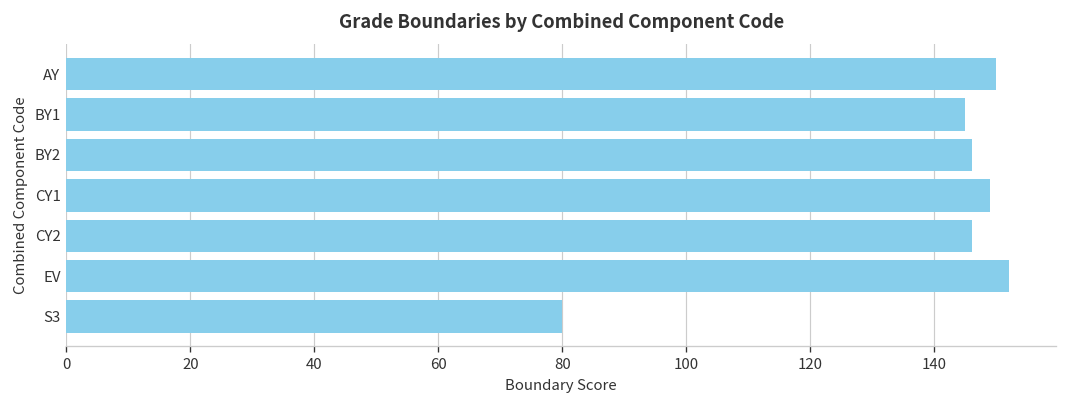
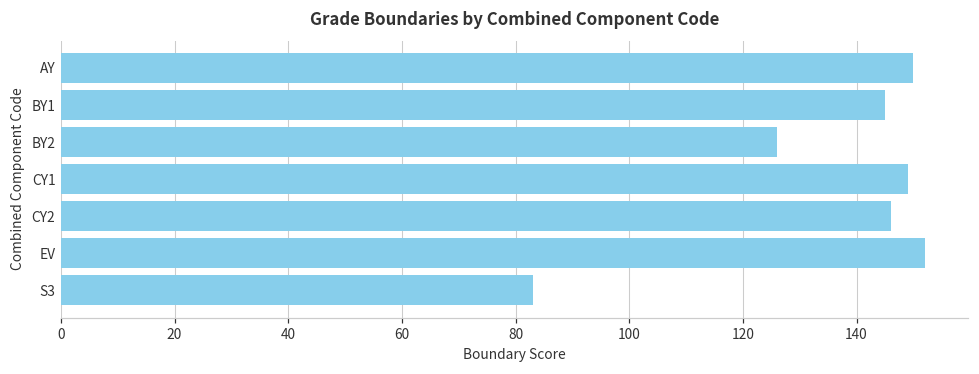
  {
    "AY": 150,
    "BY1": 145,
-   "BY2": 146,
+   "BY2": 126,
    "CY1": 149,
    "CY2": 146,
    "EV": 152,
-   "S3": 80
+   "S3": 83
  }
